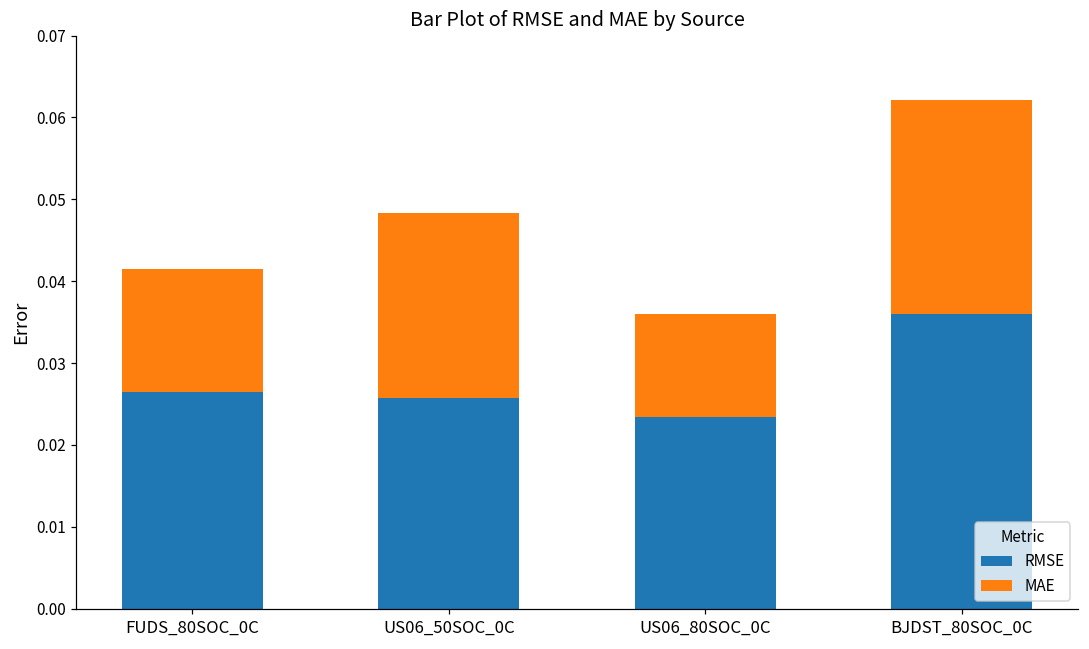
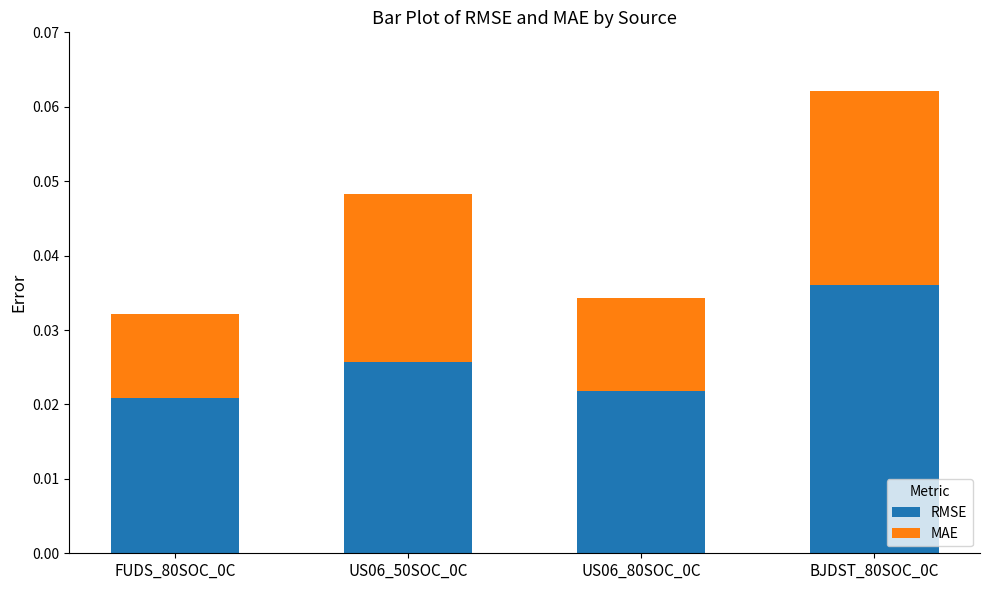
  {
    "RMSE": {
-     "FUDS_80SOC_0C": 0.026,
+     "FUDS_80SOC_0C": 0.021,
      "US06_50SOC_0C": 0.026,
-     "US06_80SOC_0C": 0.023,
+     "US06_80SOC_0C": 0.022,
      "BJDST_80SOC_0C": 0.036
    },
    "MAE": {
-     "FUDS_80SOC_0C": 0.015,
+     "FUDS_80SOC_0C": 0.011,
      "US06_50SOC_0C": 0.023,
      "US06_80SOC_0C": 0.013,
      "BJDST_80SOC_0C": 0.026
    }
  }
